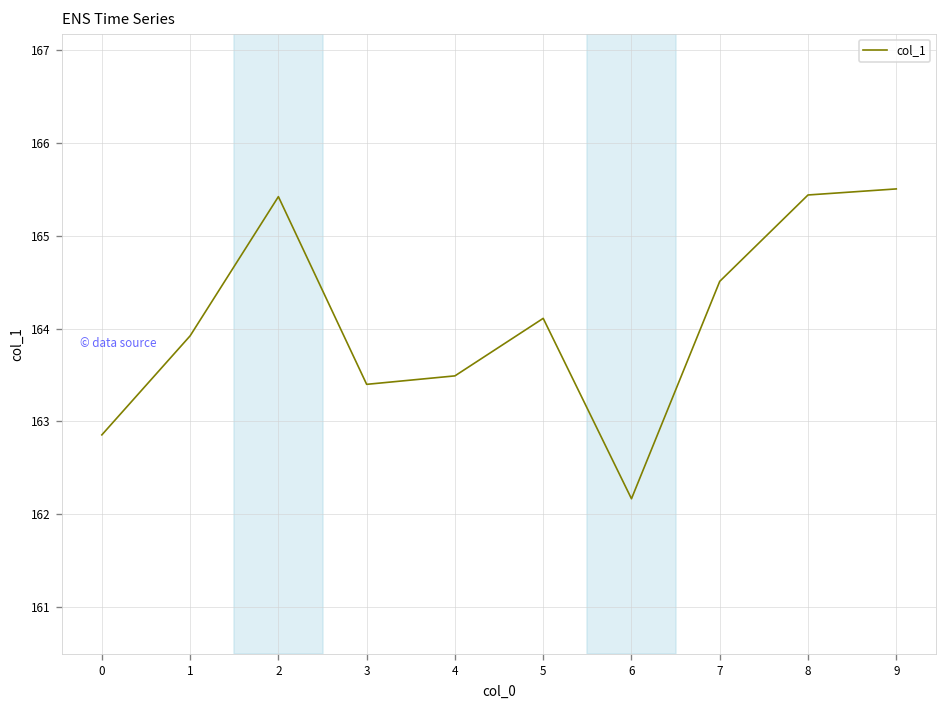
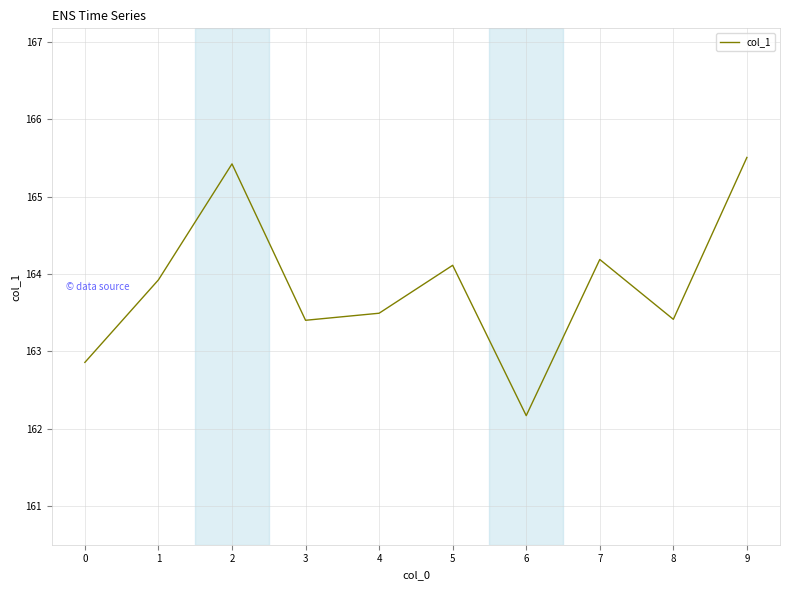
  {
    "0": 162.9,
    "1": 163.9,
    "2": 165.4,
    "3": 163.4,
    "4": 163.5,
    "5": 164.1,
    "6": 162.2,
-   "7": 164.5,
-   "8": 165.4,
+   "7": 164.2,
+   "8": 163.4,
    "9": 165.5
  }
